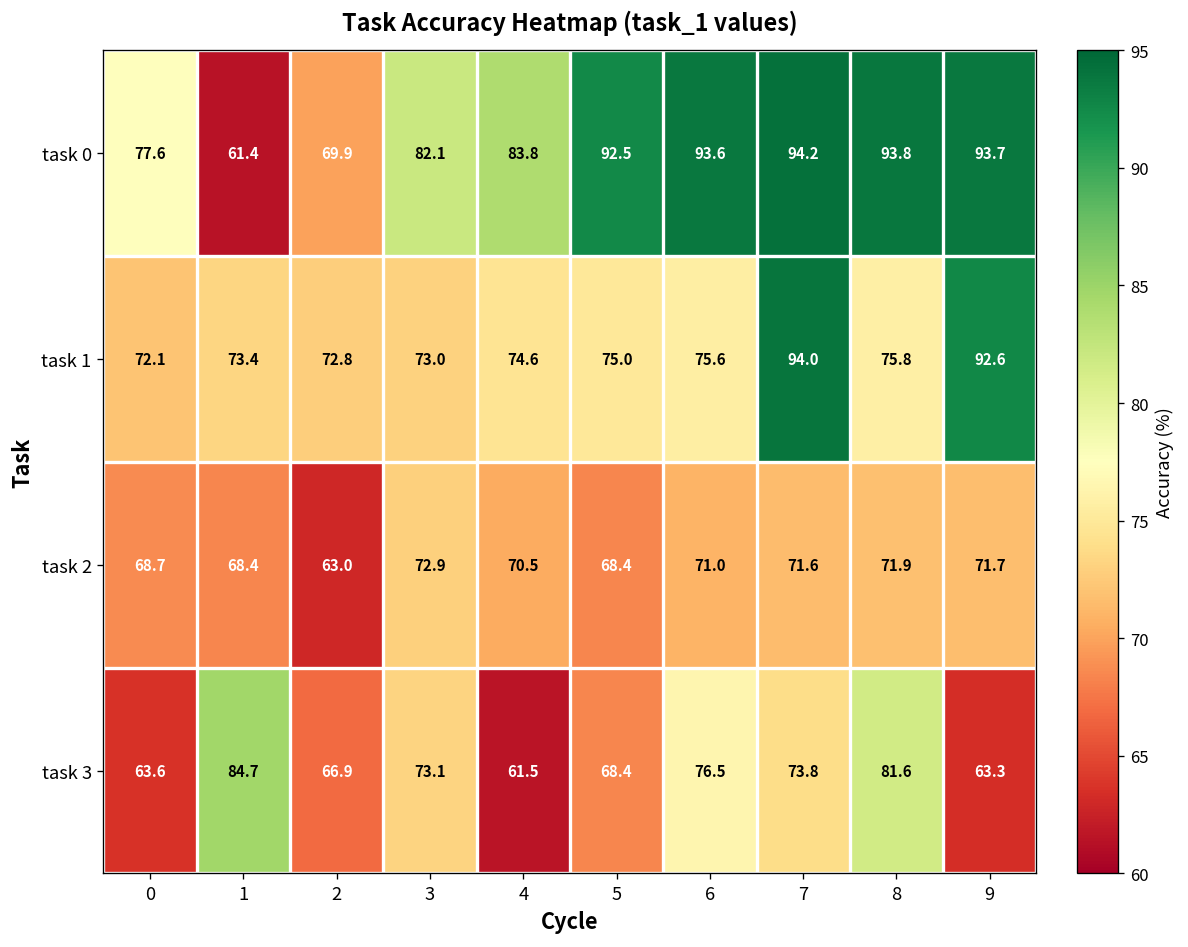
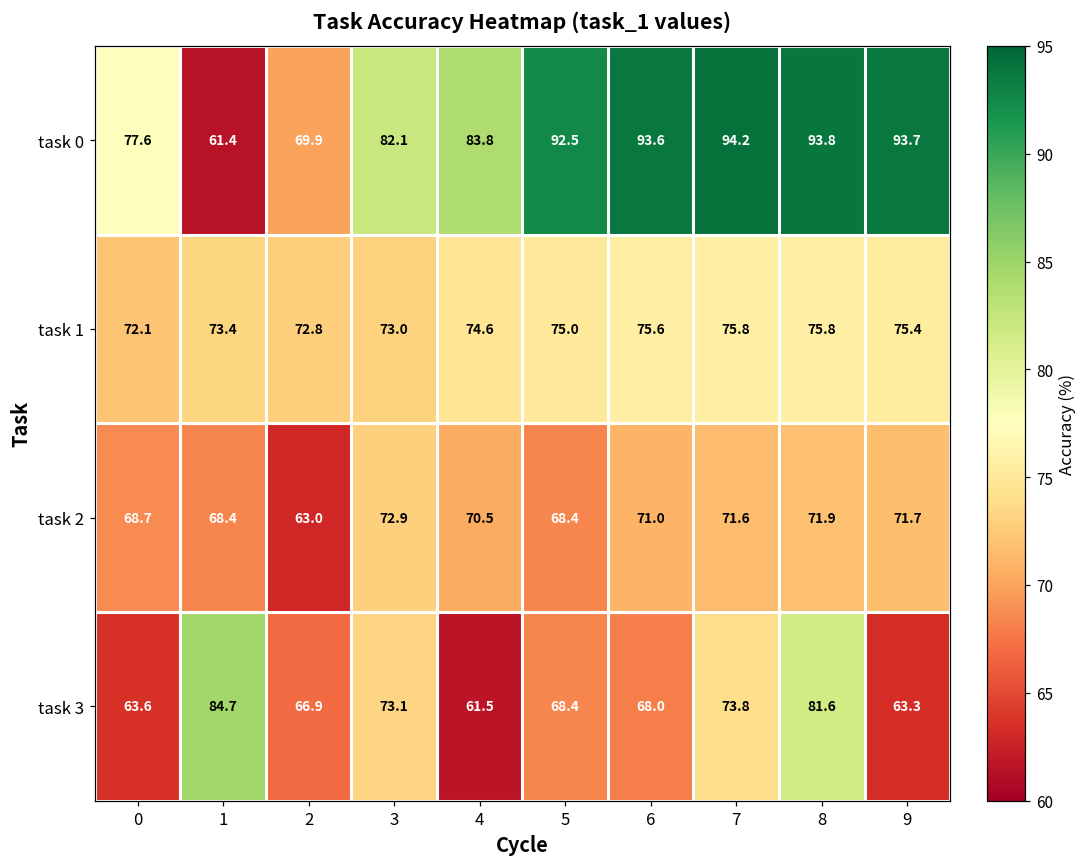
  {
    "task 0": {
      "0": 77.6,
      "1": 61.4,
      "2": 69.9,
      "3": 82.1,
      "4": 83.8,
      "5": 92.5,
      "6": 93.6,
      "7": 94.2,
      "8": 93.8,
      "9": 93.7
    },
    "task 1": {
      "0": 72.1,
      "1": 73.4,
      "2": 72.8,
      "3": 73.0,
      "4": 74.6,
      "5": 75.0,
      "6": 75.6,
-     "7": 94.0,
+     "7": 75.8,
      "8": 75.8,
-     "9": 92.6
+     "9": 75.4
    },
    "task 2": {
      "0": 68.7,
      "1": 68.4,
      "2": 63.0,
      "3": 72.9,
      "4": 70.5,
      "5": 68.4,
      "6": 71.0,
      "7": 71.6,
      "8": 71.9,
      "9": 71.7
    },
    "task 3": {
      "0": 63.6,
      "1": 84.7,
      "2": 66.9,
      "3": 73.1,
      "4": 61.5,
      "5": 68.4,
-     "6": 76.5,
+     "6": 68.0,
      "7": 73.8,
      "8": 81.6,
      "9": 63.3
    }
  }
